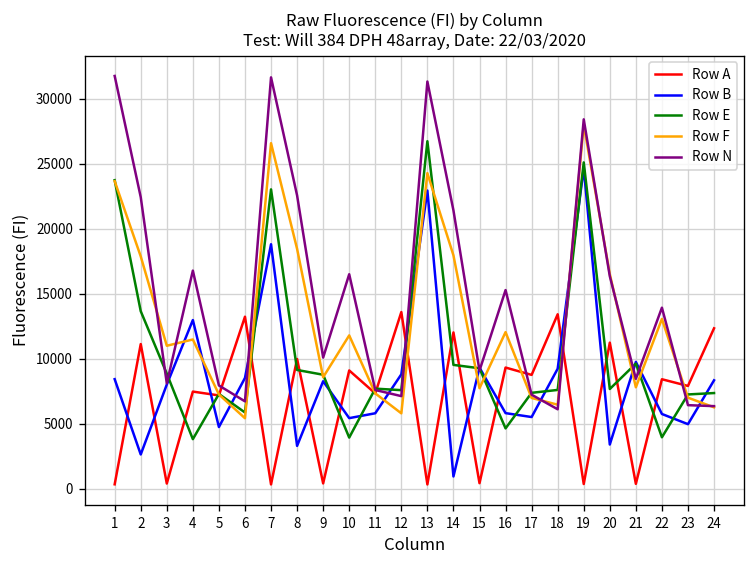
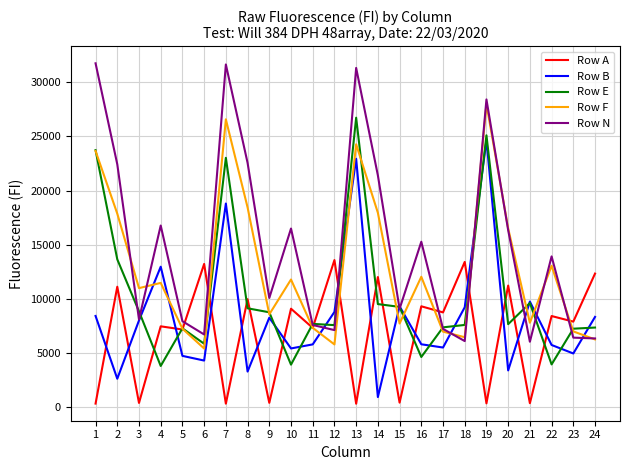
  {
    "Row A": {
      "1": 400,
      "2": 11100,
      "3": 400,
      "4": 7500,
      "6": 13200,
      "7": 300,
      "8": 10000,
      "9": 400,
      "10": 9100,
      "12": 13600,
      "13": 300,
      "14": 12000,
      "15": 400,
      "16": 9300,
      "17": 8800,
      "18": 13400,
      "19": 400,
      "20": 11200,
      "21": 400,
      "22": 8400,
      "23": 7900,
      "24": 12300
    },
    "Row B": {
      "1": 8400,
      "2": 2600,
      "4": 13000,
      "5": 4800,
-     "6": 8500,
+     "6": 4300,
      "7": 18800,
      "8": 3300,
      "9": 8300,
      "10": 5400,
      "11": 5800,
      "12": 8800,
      "13": 22900,
      "14": 1000,
      "16": 5800,
      "17": 5500,
      "18": 9200,
      "19": 24700,
      "20": 3400,
      "22": 5800,
      "23": 5000,
      "24": 8300
    },
    "Row E": {
      "2": 13700,
      "3": 8900,
      "4": 3800,
      "6": 5900,
      "7": 23000,
      "8": 9100,
      "10": 3900,
      "12": 7600,
      "13": 26700,
      "14": 9500,
      "16": 4700,
      "18": 7600,
      "19": 25100,
      "20": 7700,
      "22": 4000,
      "23": 7300,
      "24": 7400
    },
    "Row F": {
      "2": 17900,
      "3": 11000,
      "4": 11500,
      "6": 5400,
      "7": 26600,
      "8": 18500,
      "10": 11800,
      "12": 5800,
      "13": 24300,
      "14": 18000,
      "15": 7700,
      "16": 12100,
      "17": 7000,
      "18": 6500,
      "19": 28000,
      "21": 7800,
      "22": 13100,
      "23": 7000
    },
    "Row N": {
      "1": 31800,
      "2": 22400,
      "4": 16800,
      "5": 8000,
      "6": 6700,
      "7": 31600,
      "8": 22600,
      "9": 10100,
      "10": 16500,
      "12": 7100,
      "13": 31300,
      "14": 21400,
      "16": 15300,
      "18": 6100,
      "19": 28400,
-     "21": 8500,
+     "21": 6100,
      "22": 13900,
      "23": 6400
    }
  }
